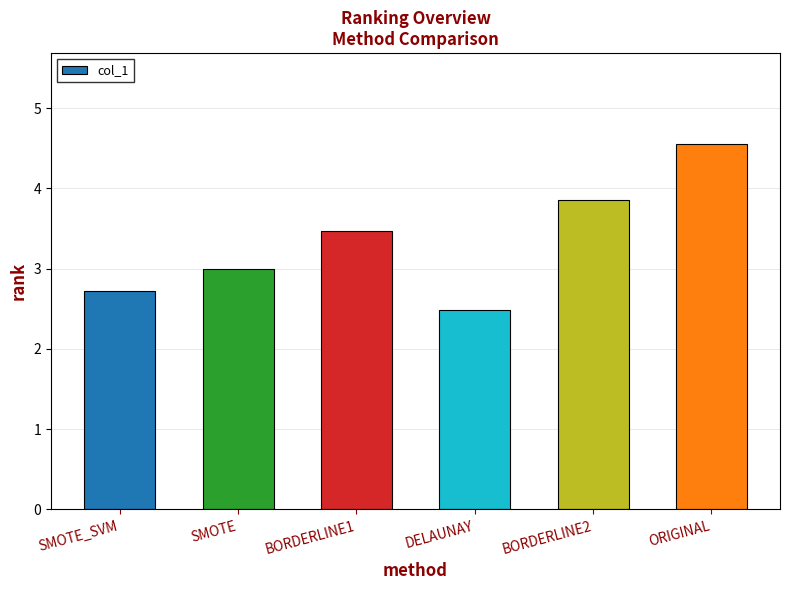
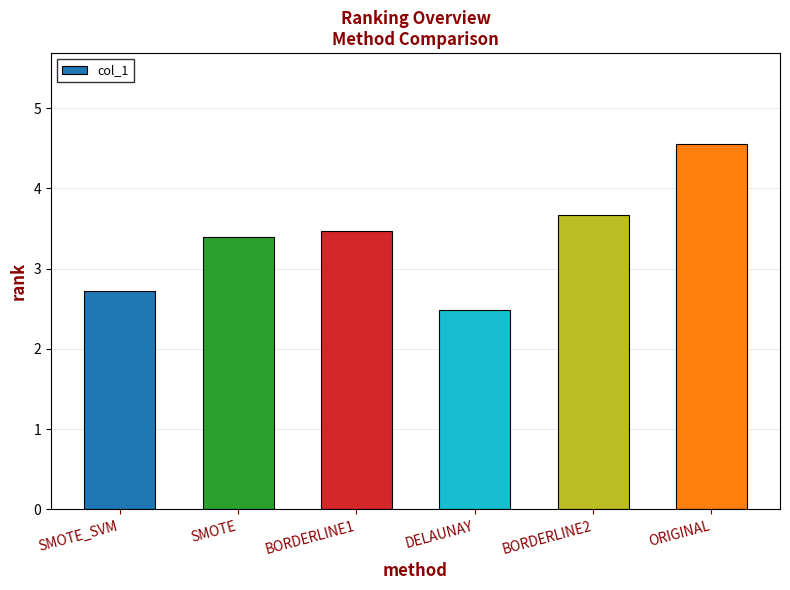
  {
    "SMOTE_SVM": 2.7,
-   "SMOTE": 3.0,
+   "SMOTE": 3.4,
    "BORDERLINE1": 3.5,
    "DELAUNAY": 2.5,
-   "BORDERLINE2": 3.9,
+   "BORDERLINE2": 3.7,
    "ORIGINAL": 4.5
  }
